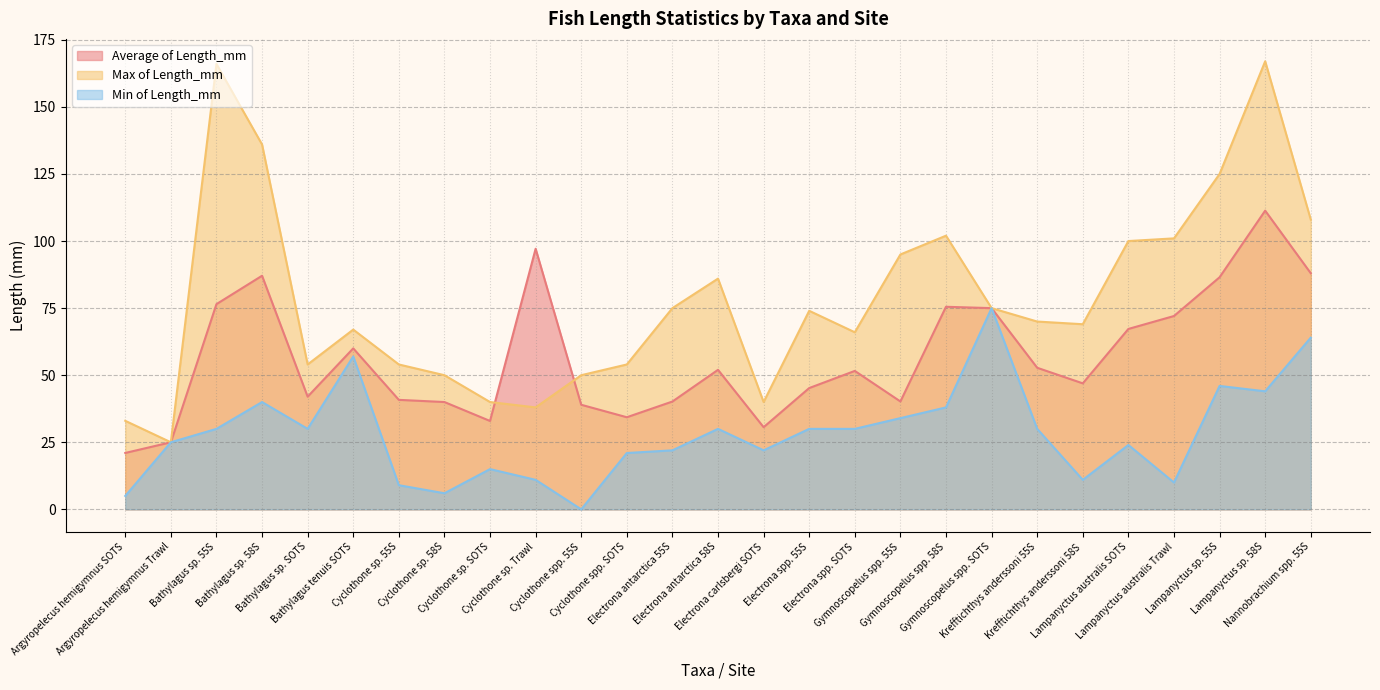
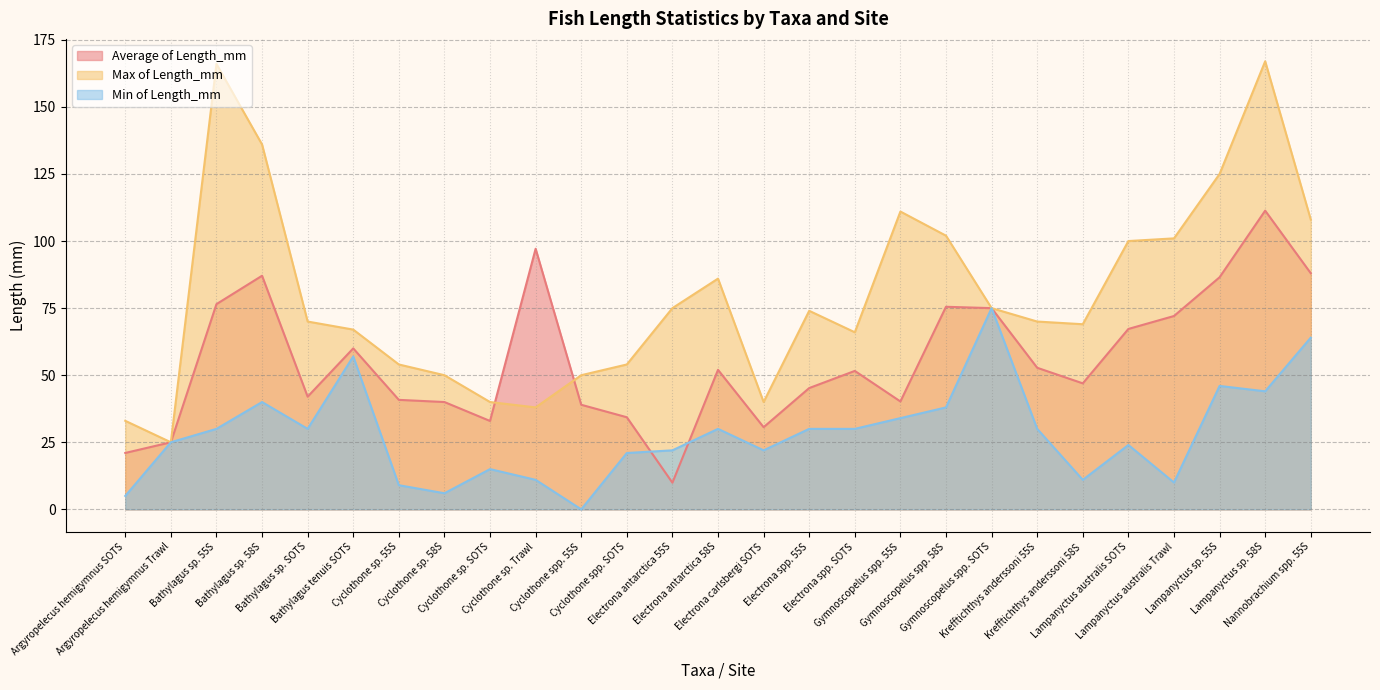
  {
    "Average of Length_mm": {
      "Argyropelecus hemigymnus SOTS": 21,
      "Bathylagus sp. 55S": 76,
      "Bathylagus sp. 58S": 87,
      "Bathylagus sp. SOTS": 42,
      "Bathylagus tenuis SOTS": 60,
      "Cyclothone sp. 55S": 41,
      "Cyclothone sp. 58S": 40,
      "Cyclothone sp. SOTS": 33,
      "Cyclothone sp. Trawl": 97,
      "Cyclothone spp. 55S": 39,
      "Cyclothone spp. SOTS": 34,
-     "Electrona antarctica 55S": 40,
+     "Electrona antarctica 55S": 10,
      "Electrona antarctica 58S": 52,
      "Electrona carlsbergi SOTS": 31,
      "Electrona spp. 55S": 45,
      "Electrona spp. SOTS": 52,
      "Gymnoscopelus spp. 55S": 40,
      "Gymnoscopelus spp. 58S": 76,
      "Krefftichthys anderssoni 55S": 53,
      "Krefftichthys anderssoni 58S": 47,
      "Lampanyctus australis SOTS": 67,
      "Lampanyctus australis Trawl": 72,
      "Lampanyctus sp. 55S": 87,
      "Lampanyctus sp. 58S": 111,
      "Nannobrachium spp. 55S": 88
    },
    "Max of Length_mm": {
      "Argyropelecus hemigymnus SOTS": 33,
      "Bathylagus sp. 58S": 136,
-     "Bathylagus sp. SOTS": 54,
+     "Bathylagus sp. SOTS": 70,
      "Bathylagus tenuis SOTS": 67,
      "Cyclothone sp. 55S": 54,
      "Cyclothone sp. 58S": 50,
      "Cyclothone sp. SOTS": 40,
      "Cyclothone sp. Trawl": 38,
      "Cyclothone spp. 55S": 50,
      "Cyclothone spp. SOTS": 54,
      "Electrona antarctica 55S": 75,
      "Electrona antarctica 58S": 86,
      "Electrona carlsbergi SOTS": 40,
      "Electrona spp. 55S": 74,
      "Electrona spp. SOTS": 66,
-     "Gymnoscopelus spp. 55S": 95,
+     "Gymnoscopelus spp. 55S": 111,
      "Gymnoscopelus spp. 58S": 102,
      "Krefftichthys anderssoni 55S": 70,
      "Krefftichthys anderssoni 58S": 69,
      "Lampanyctus australis SOTS": 100,
      "Lampanyctus australis Trawl": 101,
      "Lampanyctus sp. 55S": 125,
      "Lampanyctus sp. 58S": 167,
      "Nannobrachium spp. 55S": 108
    },
    "Min of Length_mm": {
      "Argyropelecus hemigymnus SOTS": 5,
      "Bathylagus sp. 55S": 30,
      "Bathylagus sp. 58S": 40,
      "Bathylagus sp. SOTS": 30,
      "Bathylagus tenuis SOTS": 57,
      "Cyclothone sp. 55S": 9,
      "Cyclothone sp. 58S": 6,
      "Cyclothone sp. SOTS": 15,
      "Cyclothone sp. Trawl": 11,
      "Cyclothone spp. 55S": 0,
      "Cyclothone spp. SOTS": 21,
      "Electrona antarctica 55S": 22,
      "Electrona antarctica 58S": 30,
      "Electrona carlsbergi SOTS": 22,
      "Electrona spp. 55S": 30,
      "Electrona spp. SOTS": 30,
      "Gymnoscopelus spp. 55S": 34,
      "Gymnoscopelus spp. 58S": 38,
      "Krefftichthys anderssoni 55S": 30,
      "Krefftichthys anderssoni 58S": 11,
      "Lampanyctus australis SOTS": 24,
      "Lampanyctus australis Trawl": 10,
      "Lampanyctus sp. 55S": 46,
      "Lampanyctus sp. 58S": 44,
      "Nannobrachium spp. 55S": 64
    }
  }
